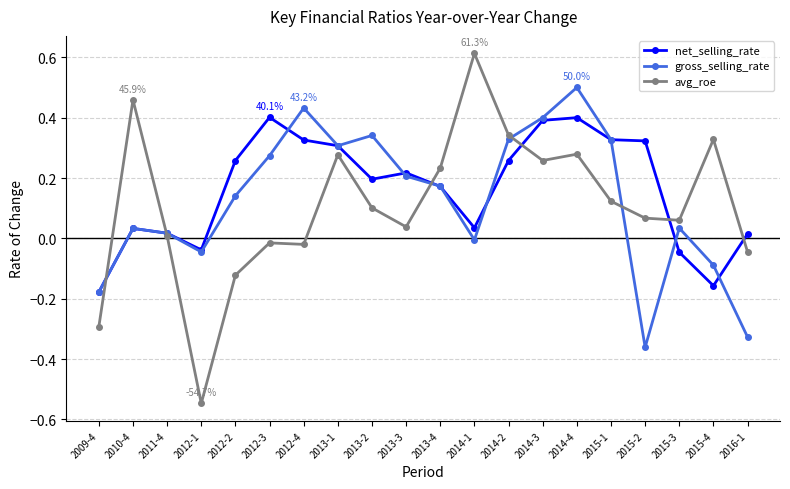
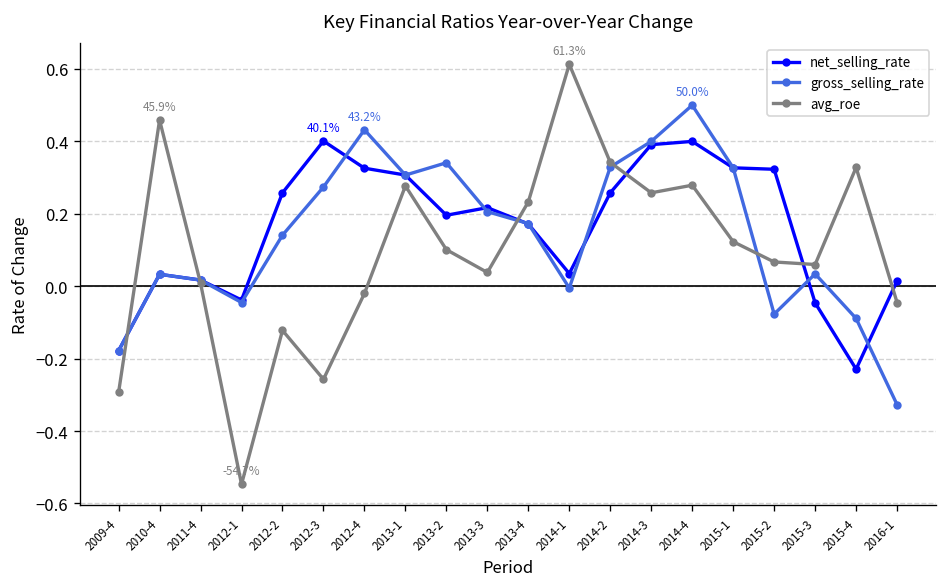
  {
    "net_selling_rate": {
      "2012-2": 0.26,
      "2012-4": 0.33,
      "2013-2": 0.20,
      "2013-3": 0.22,
      "2014-1": 0.04,
      "2014-2": 0.26,
      "2014-3": 0.39,
      "2014-4": 0.40,
      "2015-2": 0.32,
      "2015-3": -0.05,
-     "2015-4": -0.16,
+     "2015-4": -0.23,
      "2016-1": 0.02
    },
    "gross_selling_rate": {
      "2012-2": 0.14,
      "2012-3": 0.27,
      "2013-2": 0.34,
      "2013-3": 0.21,
      "2014-1": -0.01,
      "2014-2": 0.33,
      "2014-3": 0.40,
-     "2015-2": -0.36,
+     "2015-2": -0.08,
      "2015-3": 0.03,
      "2015-4": -0.09,
      "2016-1": -0.33
    },
    "avg_roe": {
      "2009-4": -0.29,
      "2011-4": 0.01,
      "2012-2": -0.12,
-     "2012-3": -0.02,
+     "2012-3": -0.26,
      "2012-4": -0.02,
      "2013-1": 0.28,
      "2013-2": 0.10,
      "2013-3": 0.04,
      "2013-4": 0.23,
      "2014-2": 0.34,
      "2014-3": 0.26,
      "2014-4": 0.28,
      "2015-1": 0.12,
      "2015-2": 0.07,
      "2015-3": 0.06,
      "2015-4": 0.33,
      "2016-1": -0.05
    }
  }
